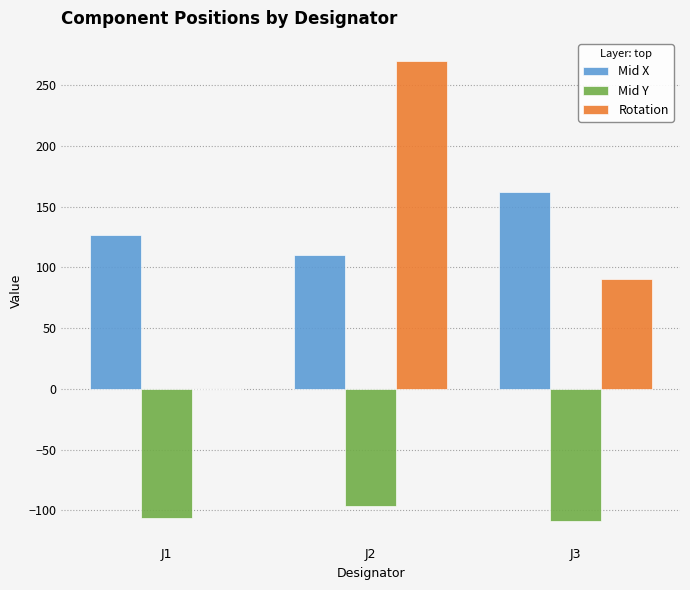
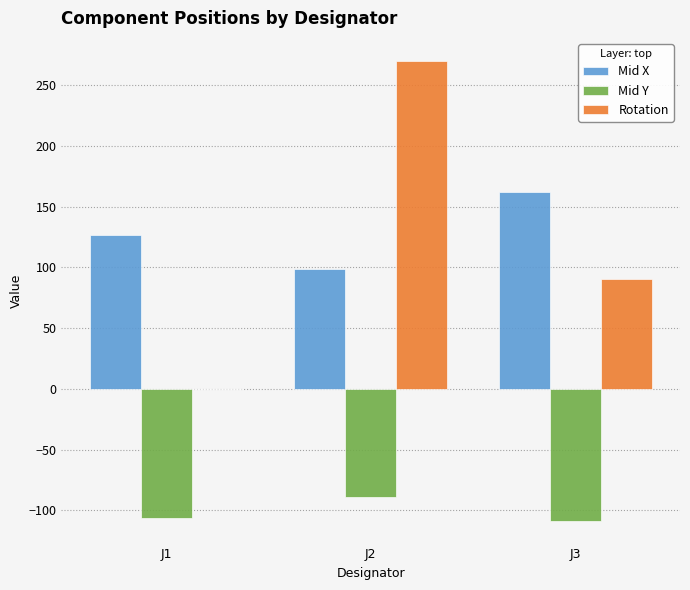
  {
    "Mid X": {
      "J1": 127,
-     "J2": 110,
+     "J2": 99,
      "J3": 162
    },
    "Mid Y": {
      "J1": -107,
-     "J2": -96,
+     "J2": -89,
      "J3": -109
    },
    "Rotation": {
      "J1": 0,
      "J2": 270,
      "J3": 90
    }
  }
